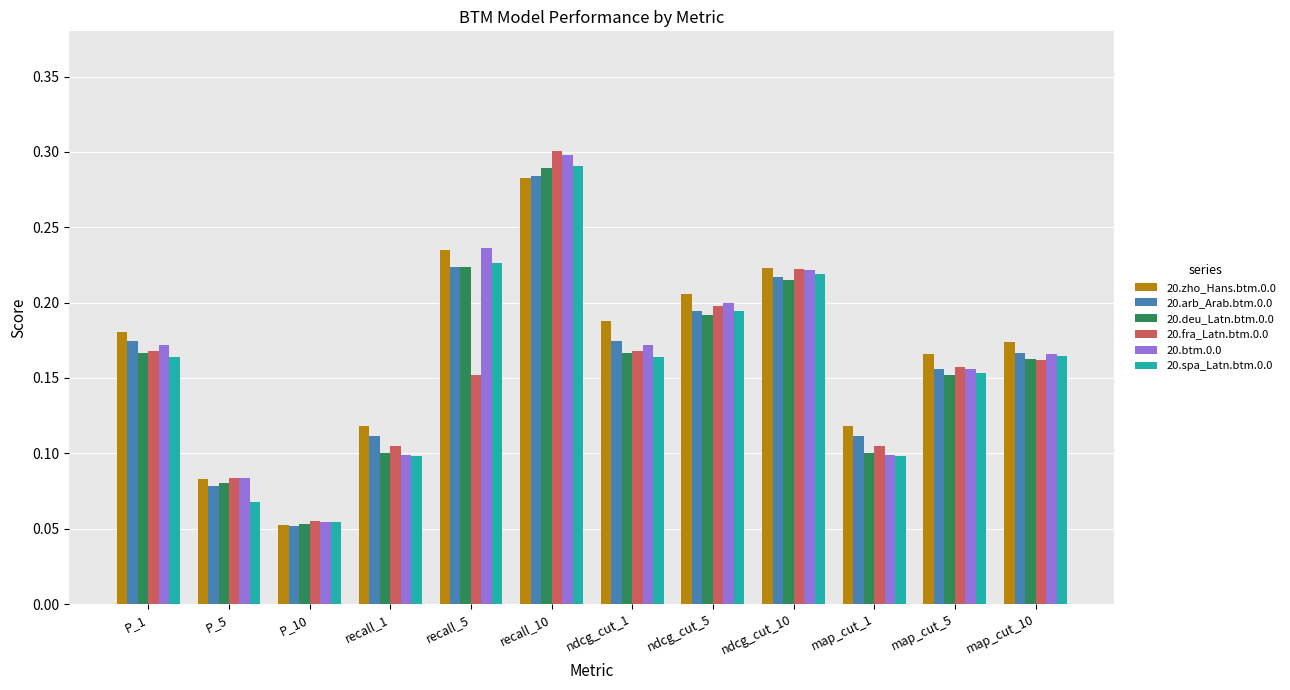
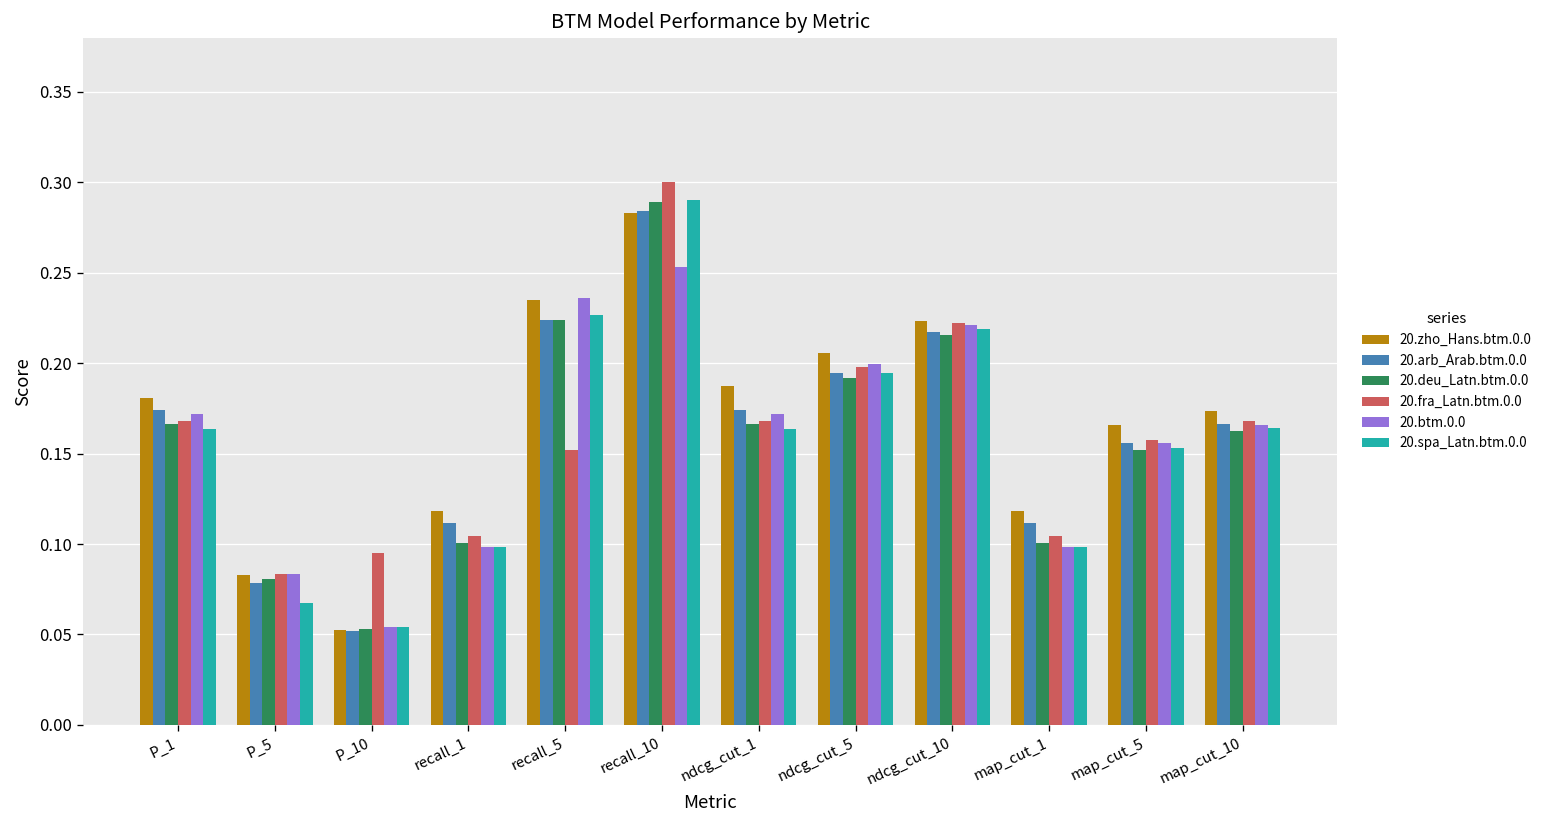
  {
    "20.zho_Hans.btm.0.0": {
      "P_1": 0.181,
      "P_5": 0.083,
      "P_10": 0.052,
      "recall_1": 0.118,
      "recall_5": 0.235,
      "recall_10": 0.283,
      "ndcg_cut_1": 0.188,
      "ndcg_cut_5": 0.206,
      "ndcg_cut_10": 0.223,
      "map_cut_1": 0.118,
      "map_cut_5": 0.166,
      "map_cut_10": 0.174
    },
    "20.arb_Arab.btm.0.0": {
      "P_1": 0.174,
      "P_5": 0.078,
      "P_10": 0.052,
      "recall_1": 0.111,
      "recall_5": 0.224,
      "recall_10": 0.284,
      "ndcg_cut_1": 0.174,
      "ndcg_cut_5": 0.195,
      "ndcg_cut_10": 0.217,
      "map_cut_1": 0.111,
      "map_cut_5": 0.156,
      "map_cut_10": 0.166
    },
    "20.deu_Latn.btm.0.0": {
      "P_1": 0.166,
      "P_5": 0.080,
      "P_10": 0.053,
      "recall_1": 0.100,
      "recall_5": 0.224,
      "recall_10": 0.289,
      "ndcg_cut_1": 0.166,
      "ndcg_cut_5": 0.192,
      "ndcg_cut_10": 0.215,
      "map_cut_1": 0.100,
      "map_cut_5": 0.152,
      "map_cut_10": 0.163
    },
    "20.fra_Latn.btm.0.0": {
      "P_1": 0.168,
      "P_5": 0.084,
-     "P_10": 0.055,
+     "P_10": 0.095,
      "recall_1": 0.105,
      "recall_5": 0.152,
      "recall_10": 0.300,
      "ndcg_cut_1": 0.168,
      "ndcg_cut_5": 0.198,
      "ndcg_cut_10": 0.222,
      "map_cut_1": 0.105,
      "map_cut_5": 0.157,
-     "map_cut_10": 0.162
+     "map_cut_10": 0.168
    },
    "20.btm.0.0": {
      "P_1": 0.172,
      "P_5": 0.084,
      "P_10": 0.054,
      "recall_1": 0.099,
      "recall_5": 0.236,
-     "recall_10": 0.298,
+     "recall_10": 0.253,
      "ndcg_cut_1": 0.172,
      "ndcg_cut_5": 0.199,
      "ndcg_cut_10": 0.221,
      "map_cut_1": 0.099,
      "map_cut_5": 0.156,
      "map_cut_10": 0.166
    },
    "20.spa_Latn.btm.0.0": {
      "P_1": 0.164,
      "P_5": 0.068,
      "P_10": 0.054,
      "recall_1": 0.098,
      "recall_5": 0.227,
      "recall_10": 0.290,
      "ndcg_cut_1": 0.164,
      "ndcg_cut_5": 0.195,
      "ndcg_cut_10": 0.219,
      "map_cut_1": 0.098,
      "map_cut_5": 0.153,
      "map_cut_10": 0.164
    }
  }
